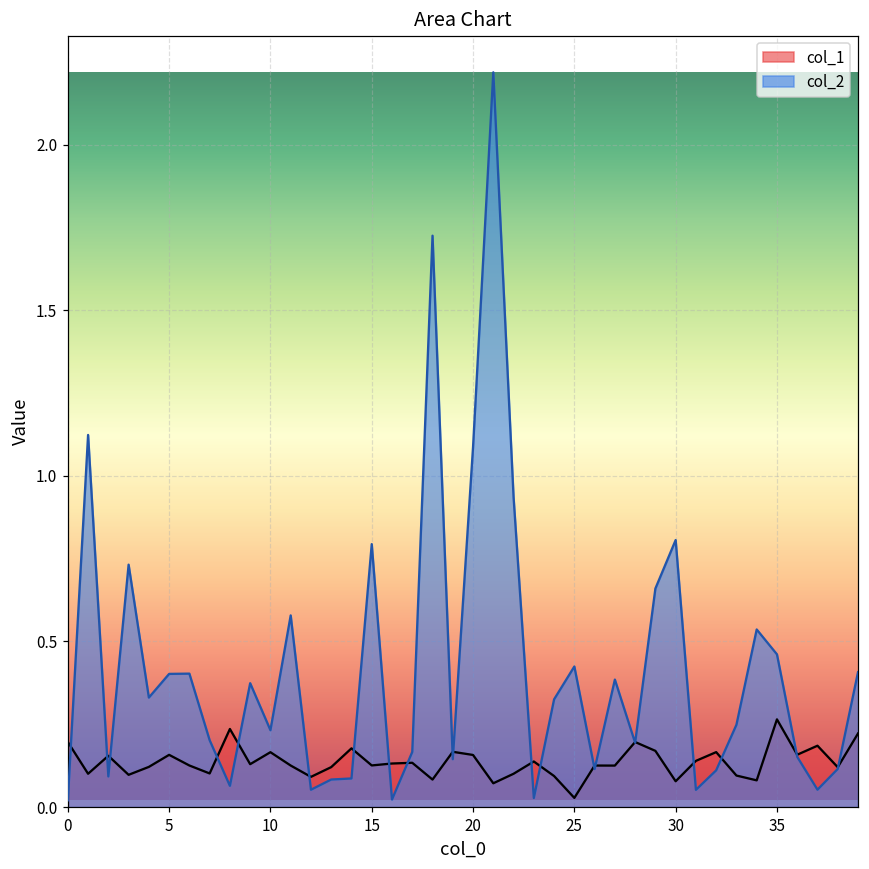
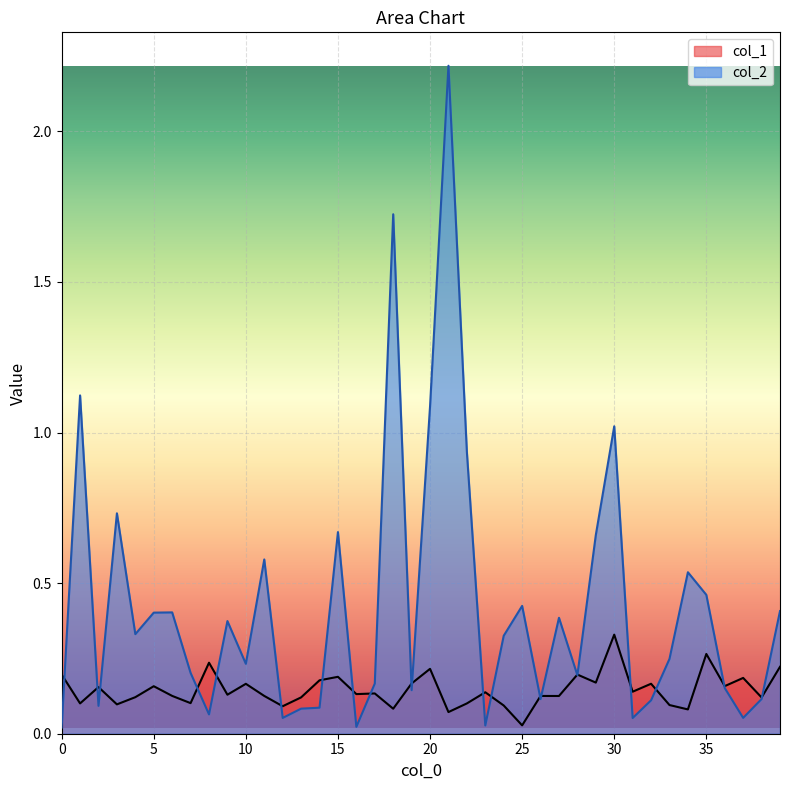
  {
    "col_1": {
      "0": 0.20,
      "5": 0.16,
      "10": 0.17,
-     "15": 0.13,
-     "20": 0.16,
+     "15": 0.19,
+     "20": 0.22,
      "25": 0.03,
-     "30": 0.08,
+     "30": 0.33,
      "35": 0.26
    },
    "col_2": {
      "0": 0.02,
      "5": 0.40,
      "10": 0.23,
-     "15": 0.79,
+     "15": 0.67,
      "20": 1.09,
      "25": 0.42,
-     "30": 0.81,
+     "30": 1.02,
      "35": 0.46
    }
  }
